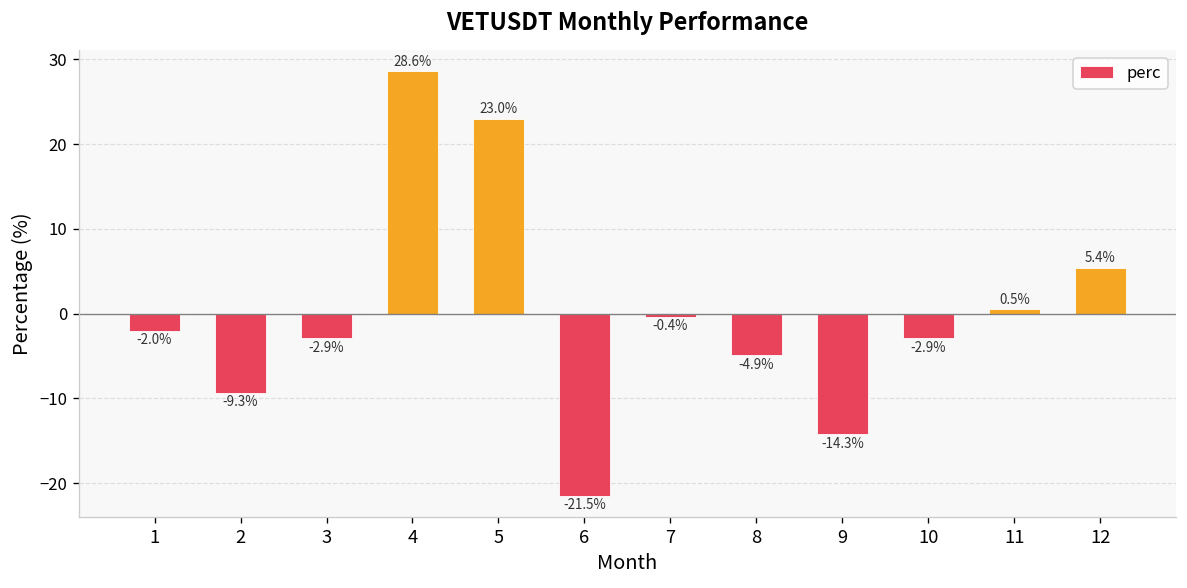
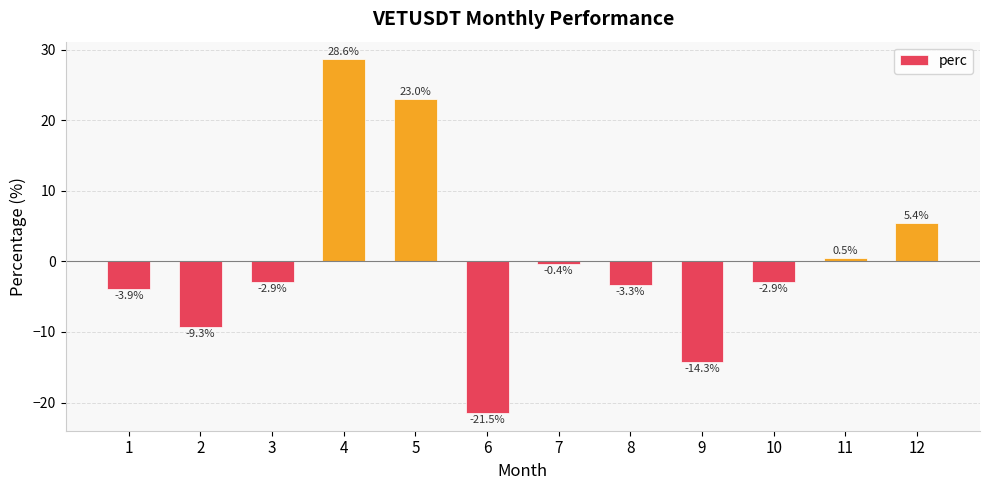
  {
-   "1": "-2.0%",
+   "1": "-3.9%",
    "2": "-9.3%",
    "3": "-2.9%",
    "4": "28.6%",
    "5": "23.0%",
    "6": "-21.5%",
    "7": "-0.4%",
-   "8": "-4.9%",
+   "8": "-3.3%",
    "9": "-14.3%",
    "10": "-2.9%",
    "11": "0.5%",
    "12": "5.4%"
  }
